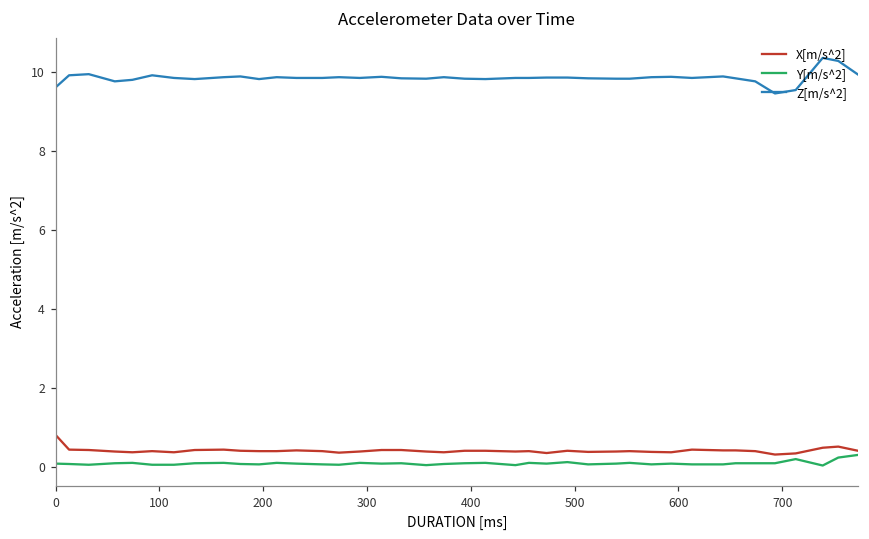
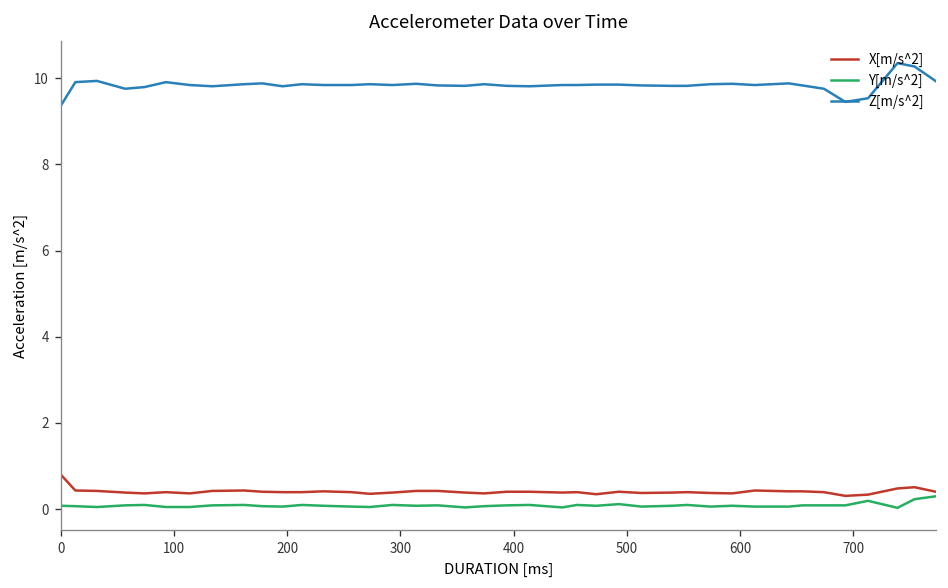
  {
    "X[m/s^2]": {
      "0": 0.8
    },
    "Y[m/s^2]": {
      "0": 0.1
    },
    "Z[m/s^2]": {
-     "0": 9.6
+     "0": 9.4
    }
  }
